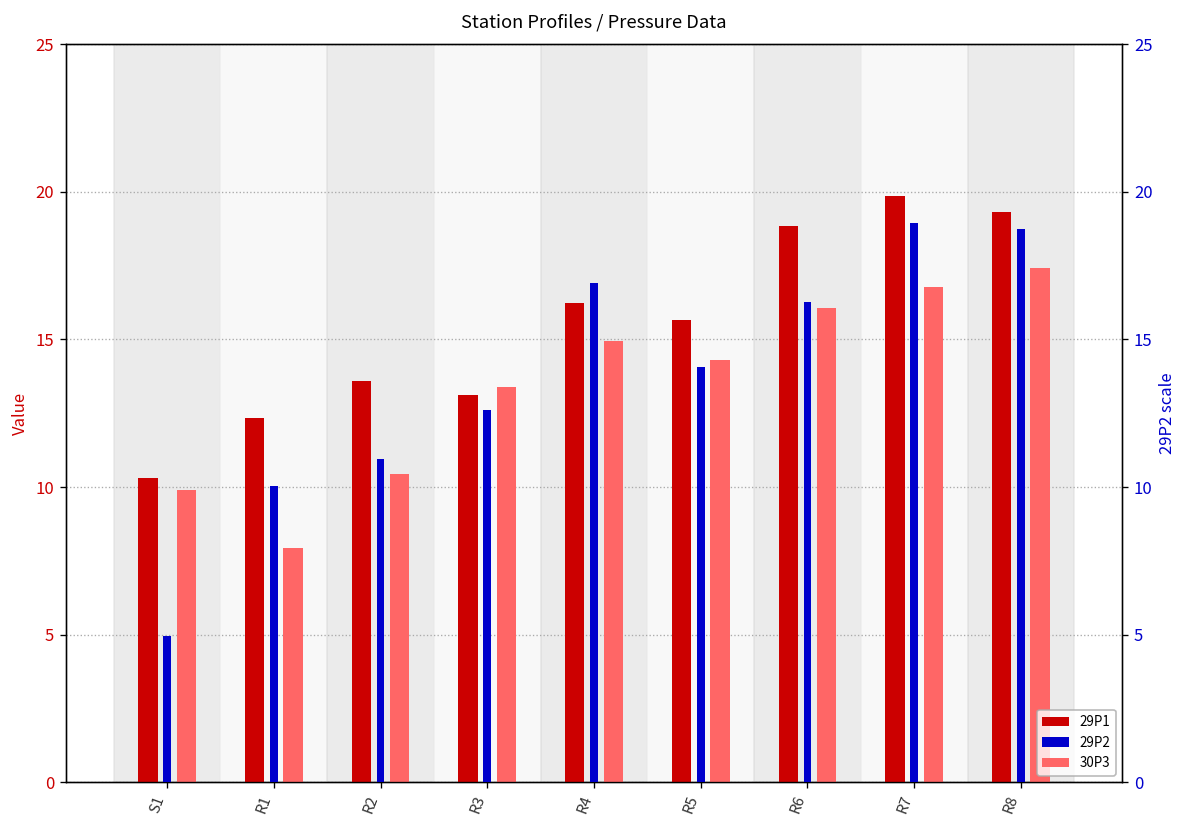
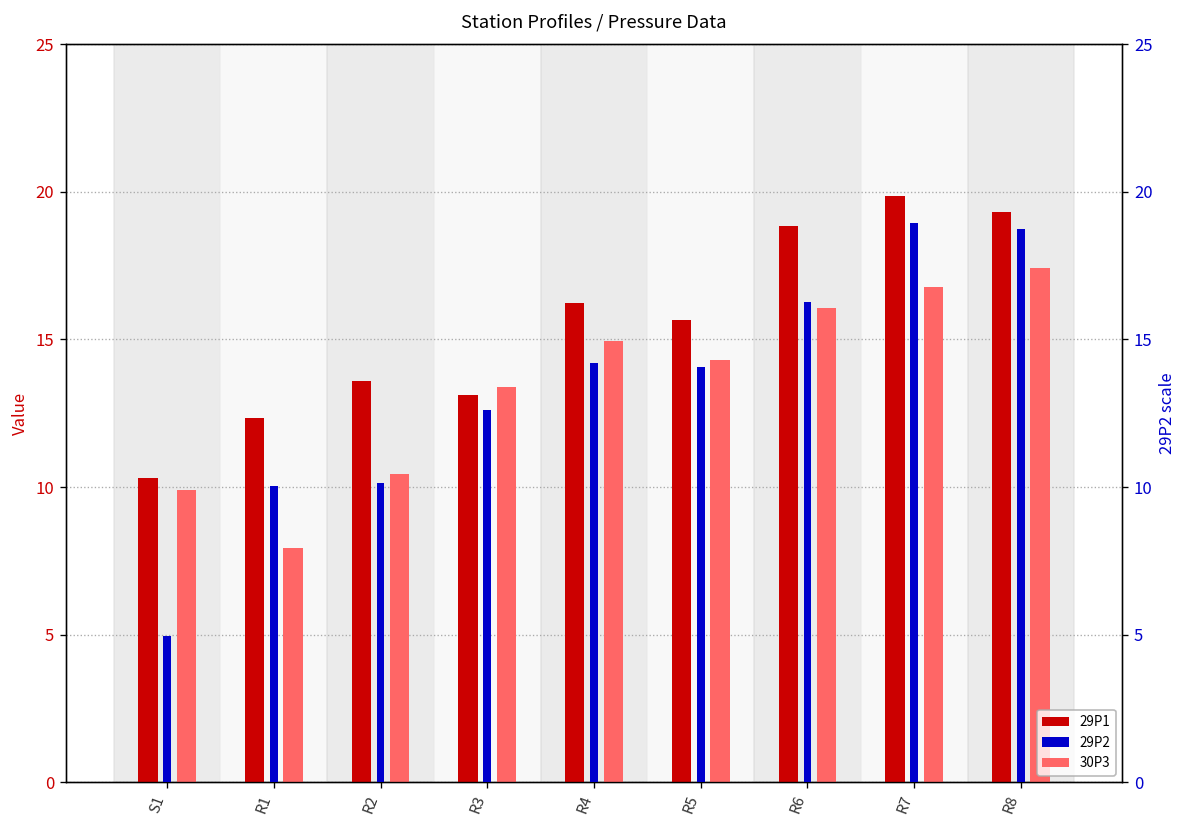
  {
    "29P1": {
      "S1": 10.3,
      "R1": 12.3,
      "R2": 13.6,
      "R3": 13.1,
      "R4": 16.2,
      "R5": 15.6,
      "R6": 18.8,
      "R7": 19.8,
      "R8": 19.3
    },
    "30P3": {
      "S1": 9.9,
      "R1": 7.9,
      "R2": 10.4,
      "R3": 13.4,
      "R4": 14.9,
      "R5": 14.3,
      "R6": 16.1,
      "R7": 16.8,
      "R8": 17.4
    },
    "29P2": {
      "S1": 5.0,
      "R1": 10.0,
-     "R2": 10.9,
+     "R2": 10.1,
      "R3": 12.6,
-     "R4": 16.9,
+     "R4": 14.2,
      "R5": 14.1,
      "R6": 16.3,
      "R7": 18.9,
      "R8": 18.7
    }
  }
